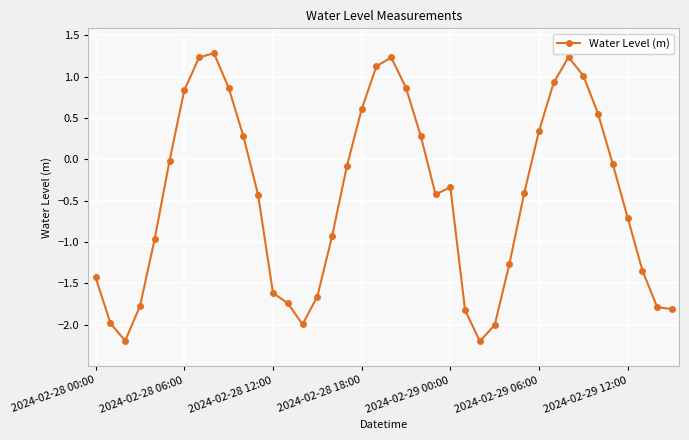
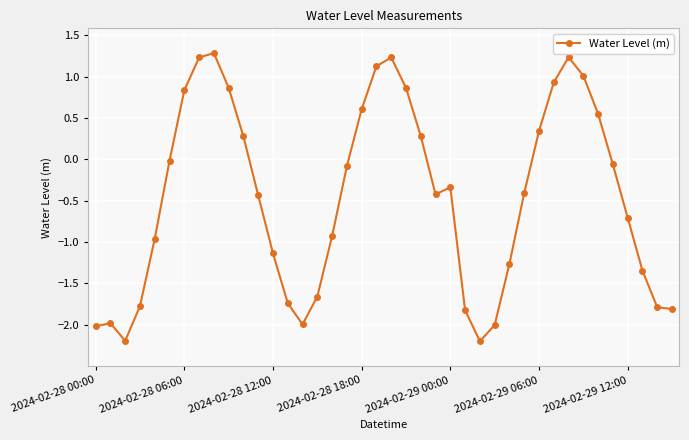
  {
-   "2024-02-28 00:00": -1.4,
+   "2024-02-28 00:00": -2.0,
    "2024-02-28 06:00": 0.8,
-   "2024-02-28 12:00": -1.6,
+   "2024-02-28 12:00": -1.1,
    "2024-02-28 18:00": 0.6,
    "2024-02-29 00:00": -0.3,
    "2024-02-29 06:00": 0.3,
    "2024-02-29 12:00": -0.7
  }
